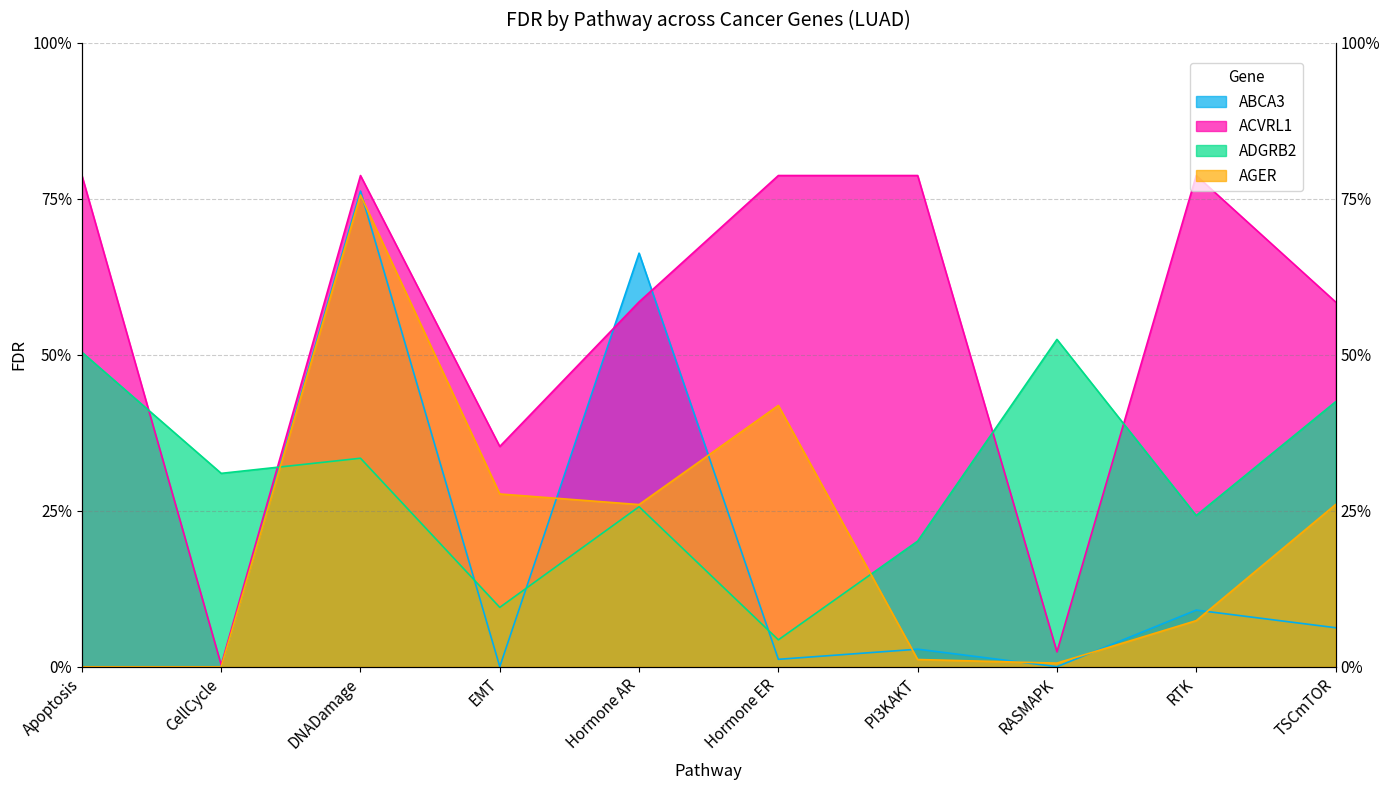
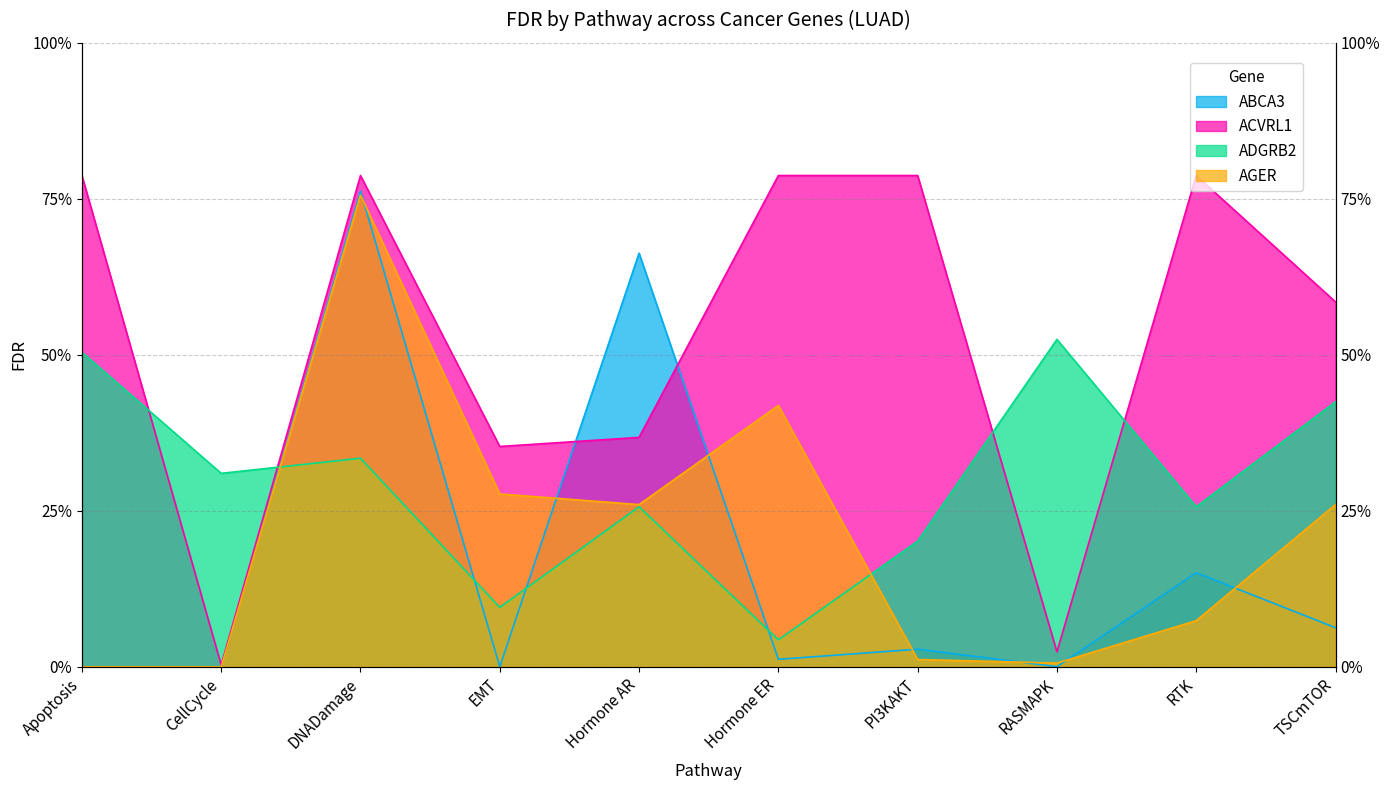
  {
    "ABCA3": {
      "DNADamage": "76%",
      "EMT": "0%",
      "Hormone AR": "66%",
      "Hormone ER": "1%",
      "PI3KAKT": "3%",
      "RASMAPK": "0%",
-     "RTK": "9%",
+     "RTK": "15%",
      "TSCmTOR": "6%"
    },
    "ACVRL1": {
      "Apoptosis": "79%",
      "DNADamage": "79%",
      "EMT": "35%",
-     "Hormone AR": "58%",
+     "Hormone AR": "37%",
      "Hormone ER": "79%",
      "PI3KAKT": "79%",
      "RASMAPK": "2%",
      "TSCmTOR": "58%"
    },
    "ADGRB2": {
      "Apoptosis": "50%",
      "CellCycle": "31%",
      "DNADamage": "33%",
      "EMT": "10%",
      "Hormone ER": "4%",
      "PI3KAKT": "20%",
      "RASMAPK": "52%",
-     "RTK": "24%",
+     "RTK": "26%",
      "TSCmTOR": "42%"
    },
    "AGER": {
      "DNADamage": "76%",
      "EMT": "28%",
      "Hormone ER": "42%",
      "PI3KAKT": "1%",
      "RASMAPK": "1%",
      "RTK": "7%",
      "TSCmTOR": "26%"
    }
  }
